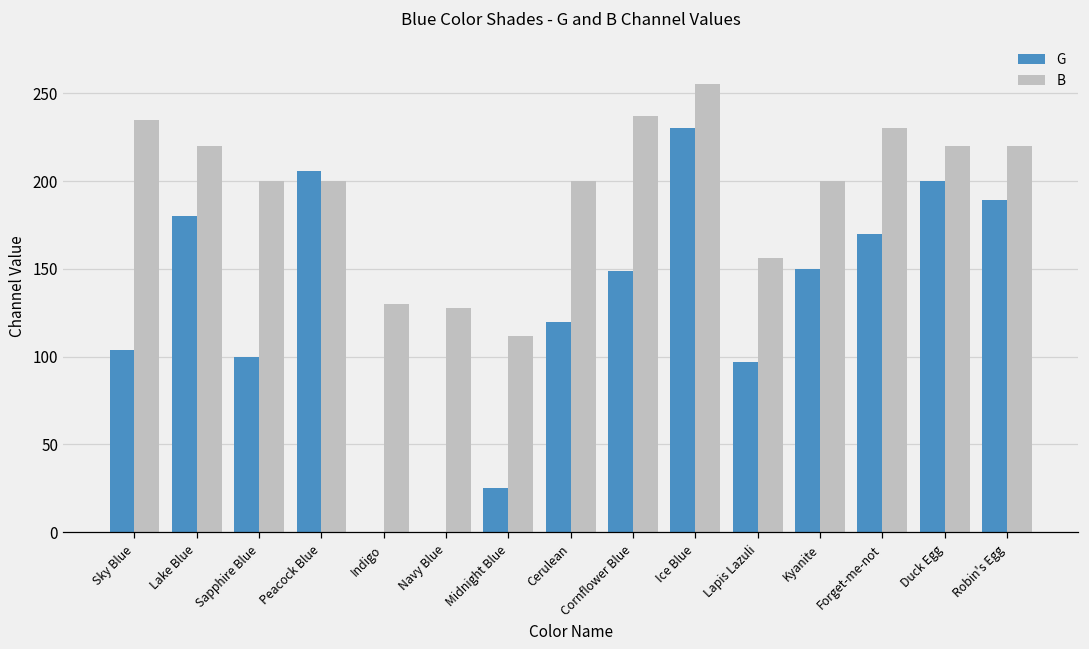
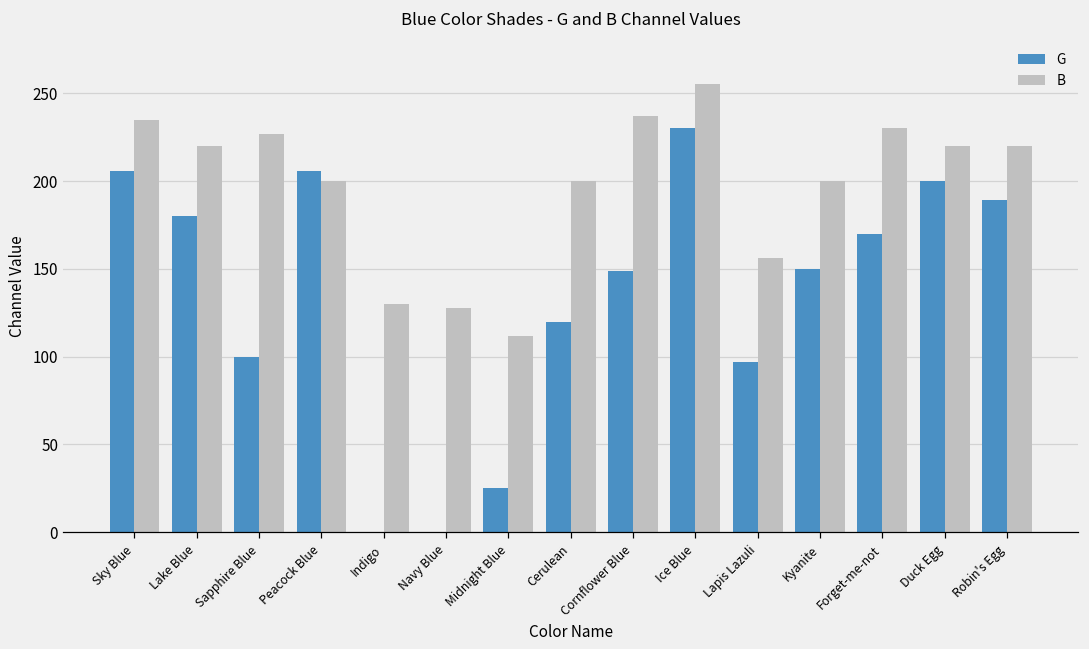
  {
    "G": {
-     "Sky Blue": 104,
+     "Sky Blue": 206,
      "Lake Blue": 180,
      "Sapphire Blue": 100,
      "Peacock Blue": 206,
      "Indigo": 0,
      "Navy Blue": 0,
      "Midnight Blue": 25,
      "Cerulean": 120,
      "Cornflower Blue": 149,
      "Ice Blue": 230,
      "Lapis Lazuli": 97,
      "Kyanite": 150,
      "Forget-me-not": 170,
      "Duck Egg": 200,
      "Robin's Egg": 189
    },
    "B": {
      "Sky Blue": 235,
      "Lake Blue": 220,
-     "Sapphire Blue": 200,
+     "Sapphire Blue": 227,
      "Peacock Blue": 200,
      "Indigo": 130,
      "Navy Blue": 128,
      "Midnight Blue": 112,
      "Cerulean": 200,
      "Cornflower Blue": 237,
      "Ice Blue": 255,
      "Lapis Lazuli": 156,
      "Kyanite": 200,
      "Forget-me-not": 230,
      "Duck Egg": 220,
      "Robin's Egg": 220
    }
  }
